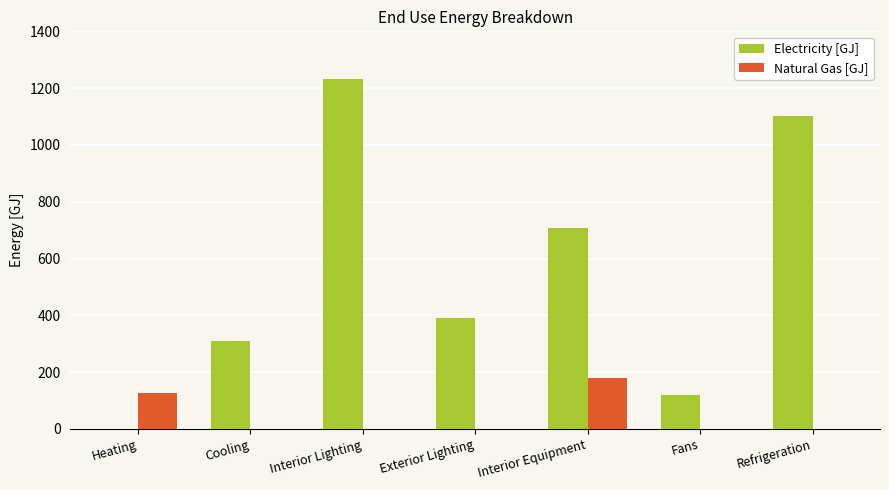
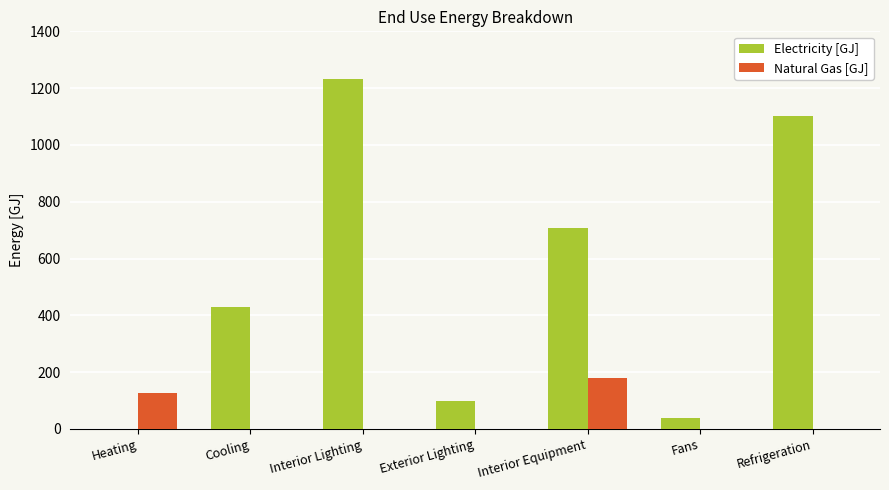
  {
    "Electricity [GJ]": {
      "Heating": 0,
-     "Cooling": 310,
+     "Cooling": 430,
      "Interior Lighting": 1230,
-     "Exterior Lighting": 390,
+     "Exterior Lighting": 100,
      "Interior Equipment": 710,
-     "Fans": 120,
+     "Fans": 40,
      "Refrigeration": 1100
    },
    "Natural Gas [GJ]": {
      "Heating": 130,
      "Cooling": 0,
      "Interior Lighting": 0,
      "Exterior Lighting": 0,
      "Interior Equipment": 180,
      "Fans": 0,
      "Refrigeration": 0
    }
  }
